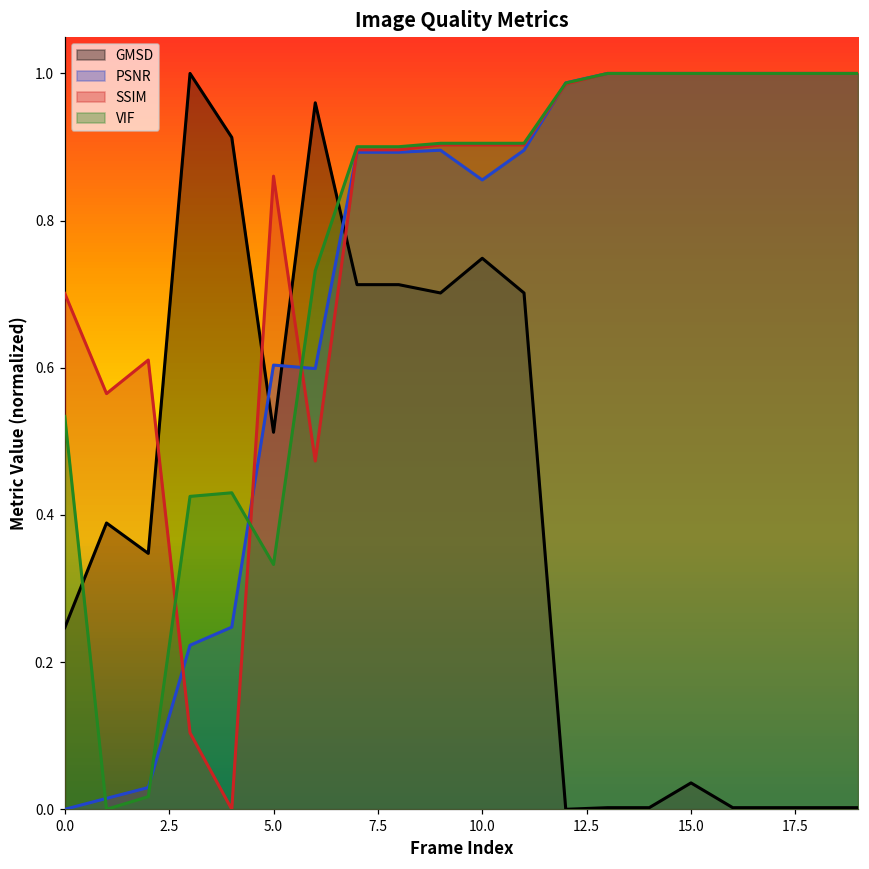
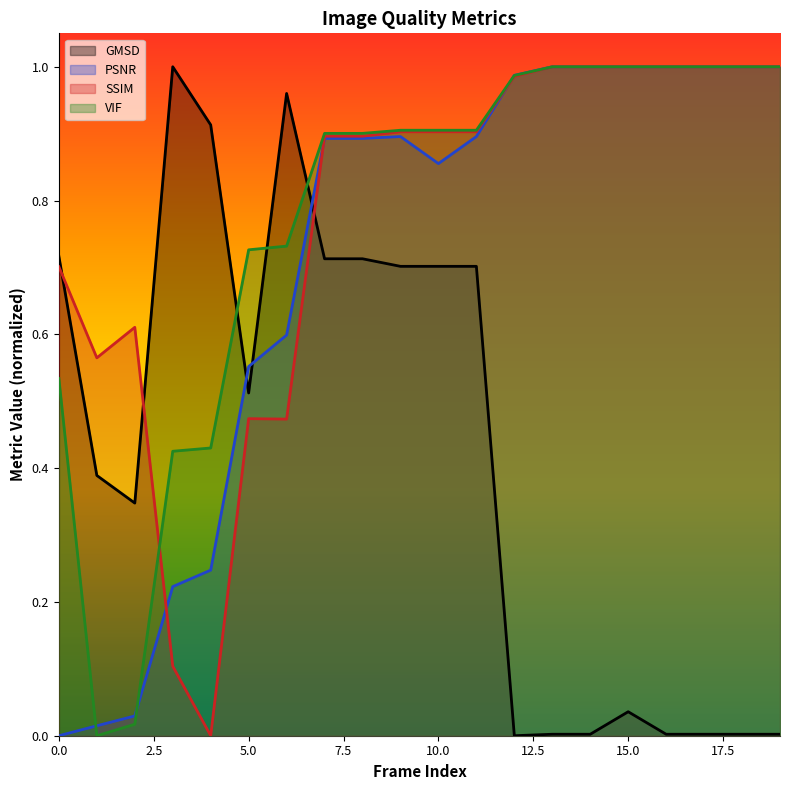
  {
    "GMSD": {
-     "0.0": 0.25,
+     "0.0": 0.72,
      "5.0": 0.51,
-     "10.0": 0.75,
+     "10.0": 0.70,
      "15.0": 0.04
    },
    "PSNR": {
      "0.0": 0.00,
-     "5.0": 0.60,
+     "5.0": 0.55,
      "10.0": 0.86
    },
    "SSIM": {
      "0.0": 0.70,
-     "5.0": 0.86
+     "5.0": 0.47
    },
    "VIF": {
      "0.0": 0.53,
-     "5.0": 0.33
+     "5.0": 0.73
    }
  }
